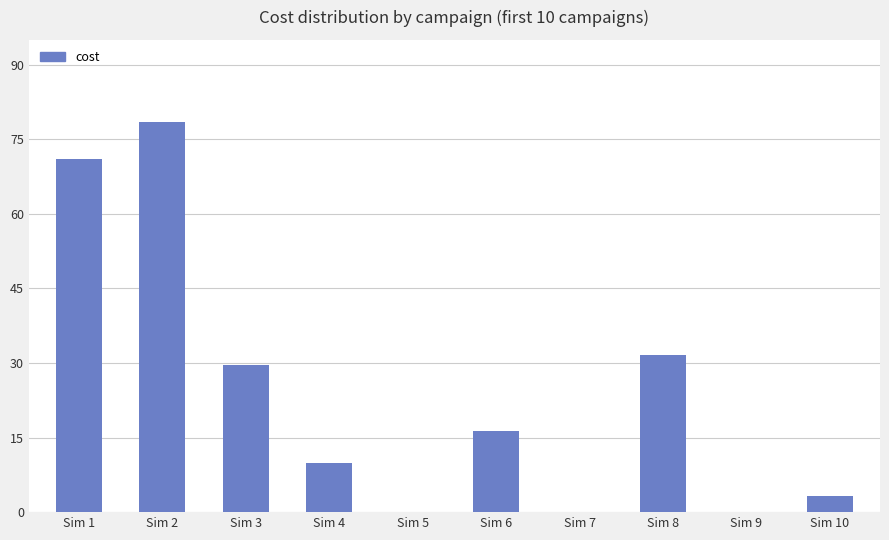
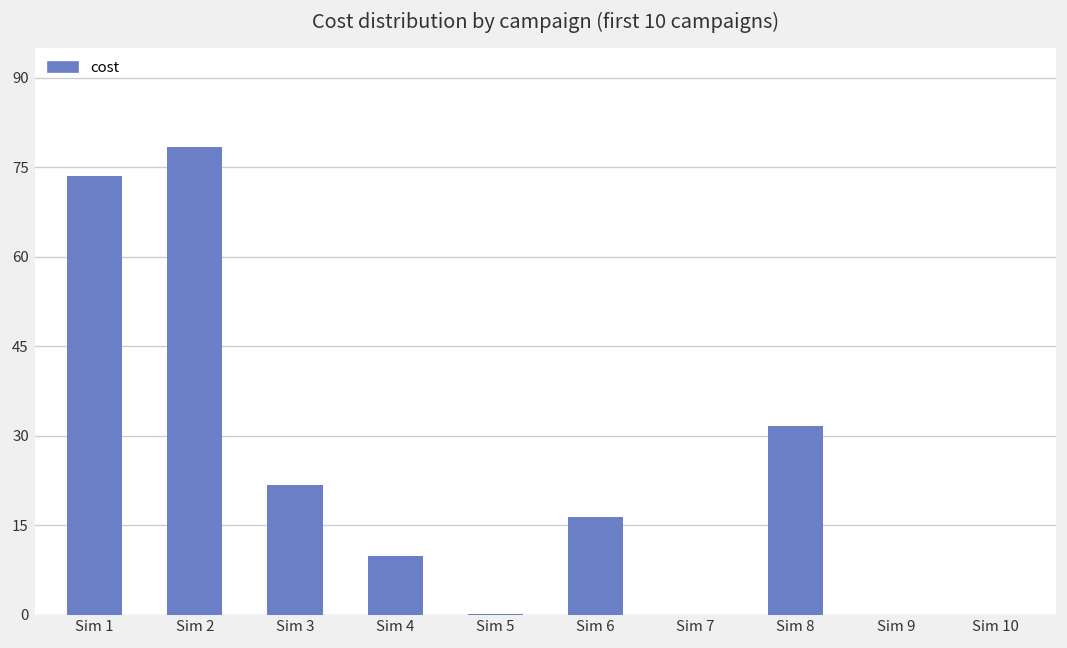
  {
-   "Sim 1": 71,
+   "Sim 1": 74,
    "Sim 2": 78,
-   "Sim 3": 30,
+   "Sim 3": 22,
    "Sim 4": 10,
    "Sim 6": 16,
    "Sim 7": 0,
    "Sim 8": 32,
    "Sim 9": 0,
-   "Sim 10": 3
+   "Sim 10": 0
  }
